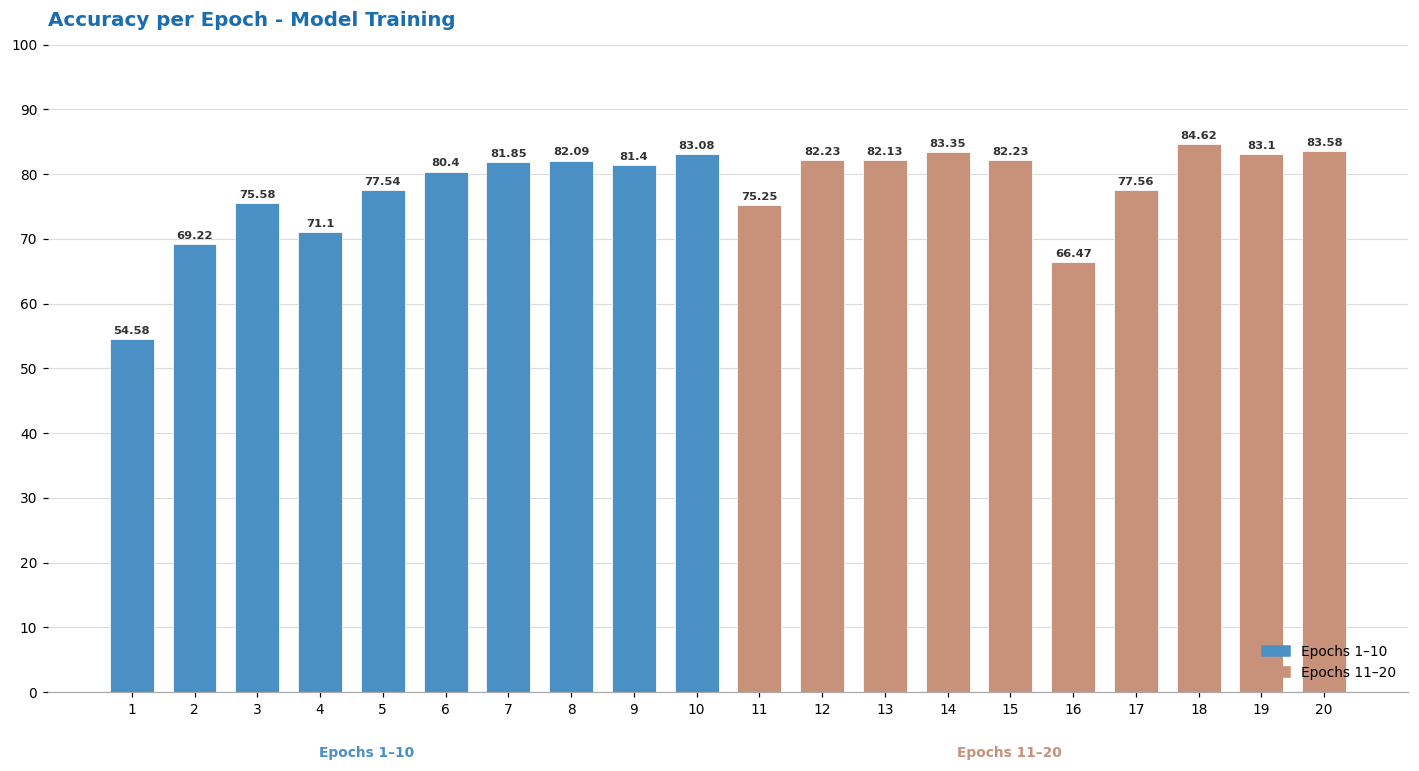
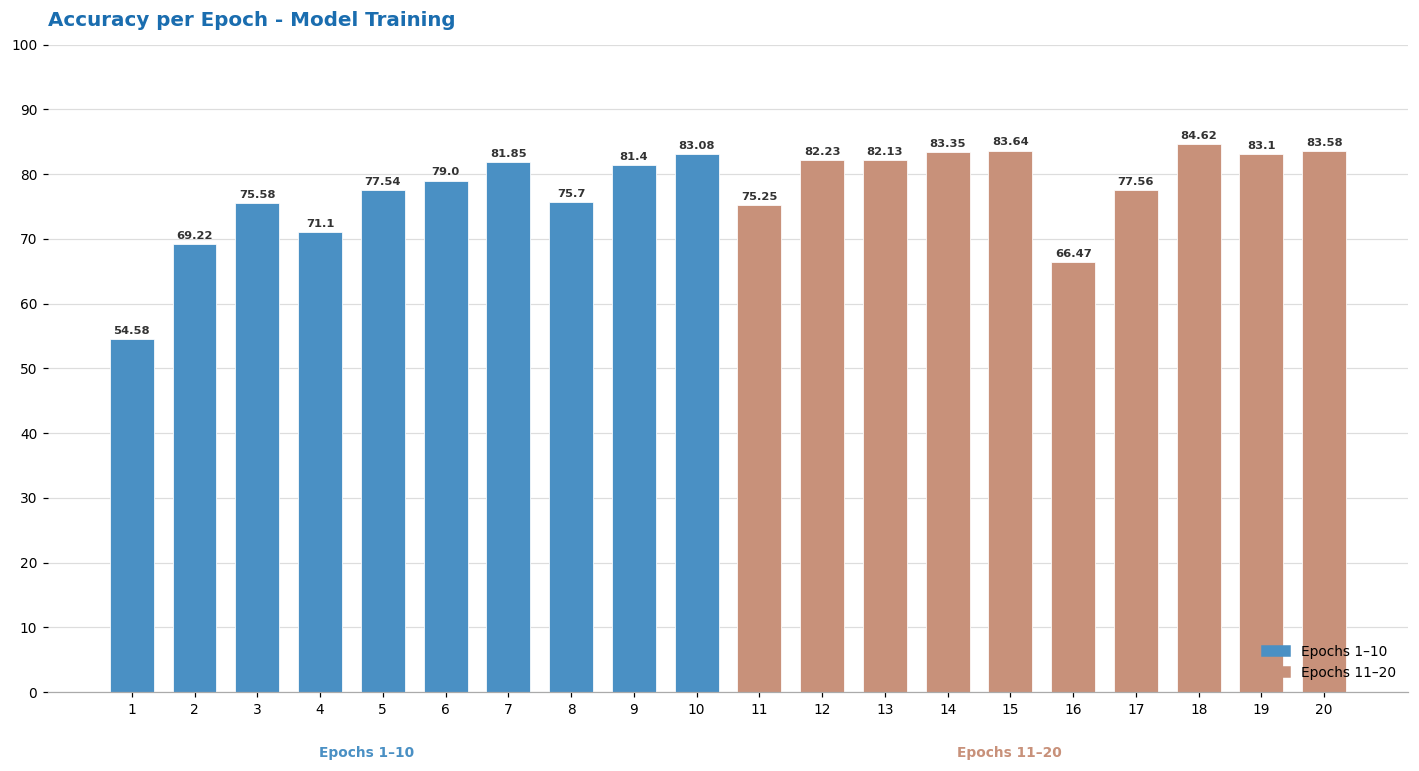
  {
    "1": 54.58,
    "2": 69.22,
    "3": 75.58,
    "4": 71.1,
    "5": 77.54,
-   "6": 80.4,
+   "6": 79.0,
    "7": 81.85,
-   "8": 82.09,
+   "8": 75.7,
    "9": 81.4,
    "10": 83.08,
    "11": 75.25,
    "12": 82.23,
    "13": 82.13,
    "14": 83.35,
-   "15": 82.23,
+   "15": 83.64,
    "16": 66.47,
    "17": 77.56,
    "18": 84.62,
    "19": 83.1,
    "20": 83.58
  }
